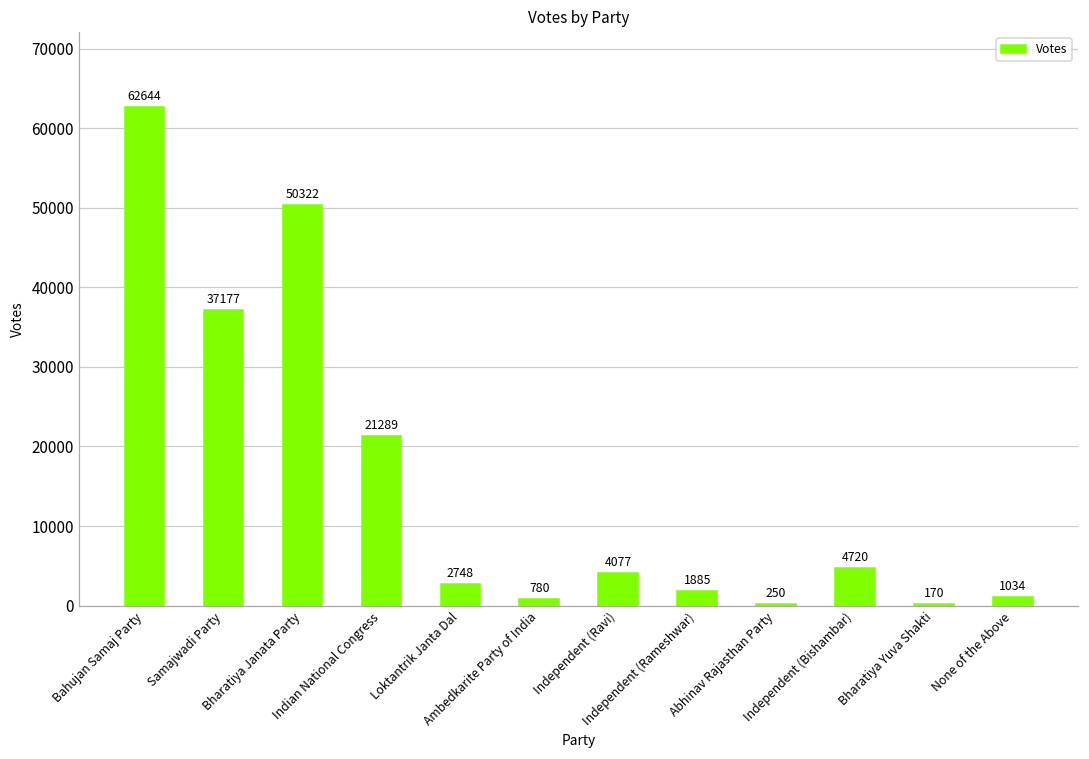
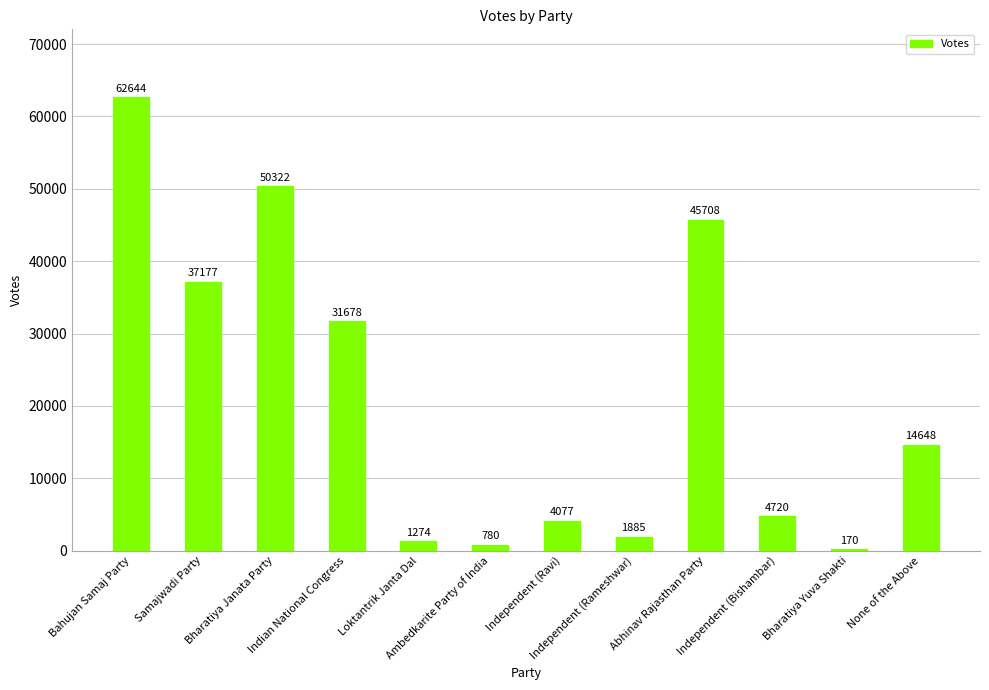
  {
    "Bahujan Samaj Party": 62644,
    "Samajwadi Party": 37177,
    "Bharatiya Janata Party": 50322,
-   "Indian National Congress": 21289,
-   "Loktantrik Janta Dal": 2748,
+   "Indian National Congress": 31678,
+   "Loktantrik Janta Dal": 1274,
    "Ambedkarite Party of India": 780,
    "Independent (Ravi)": 4077,
    "Independent (Rameshwar)": 1885,
-   "Abhinav Rajasthan Party": 250,
+   "Abhinav Rajasthan Party": 45708,
    "Independent (Bishambar)": 4720,
    "Bharatiya Yuva Shakti": 170,
-   "None of the Above": 1034
+   "None of the Above": 14648
  }
